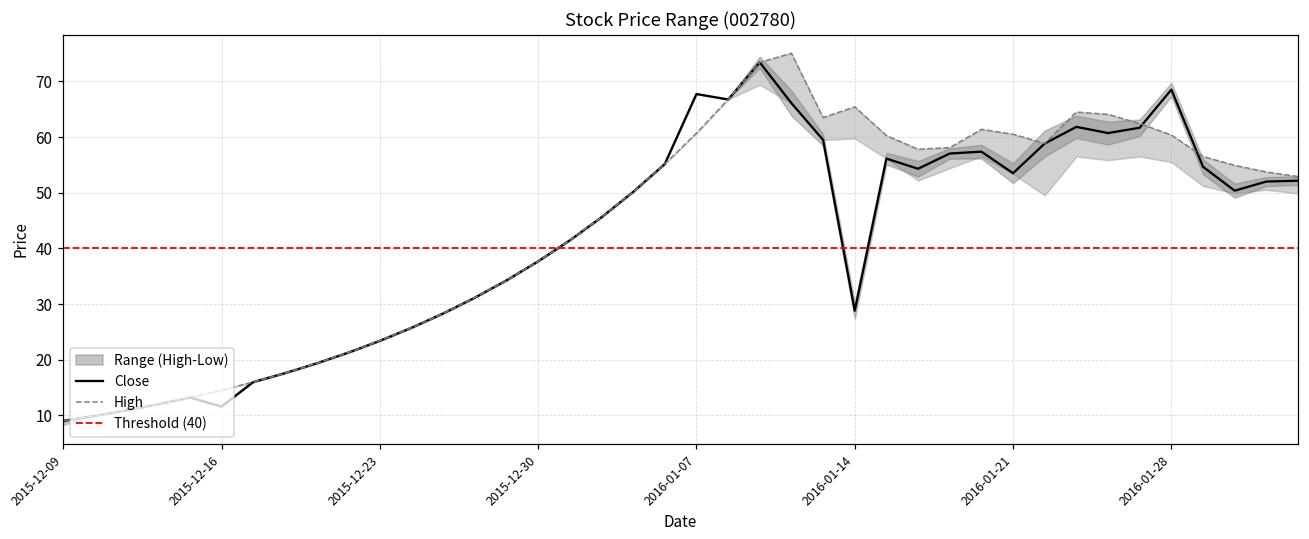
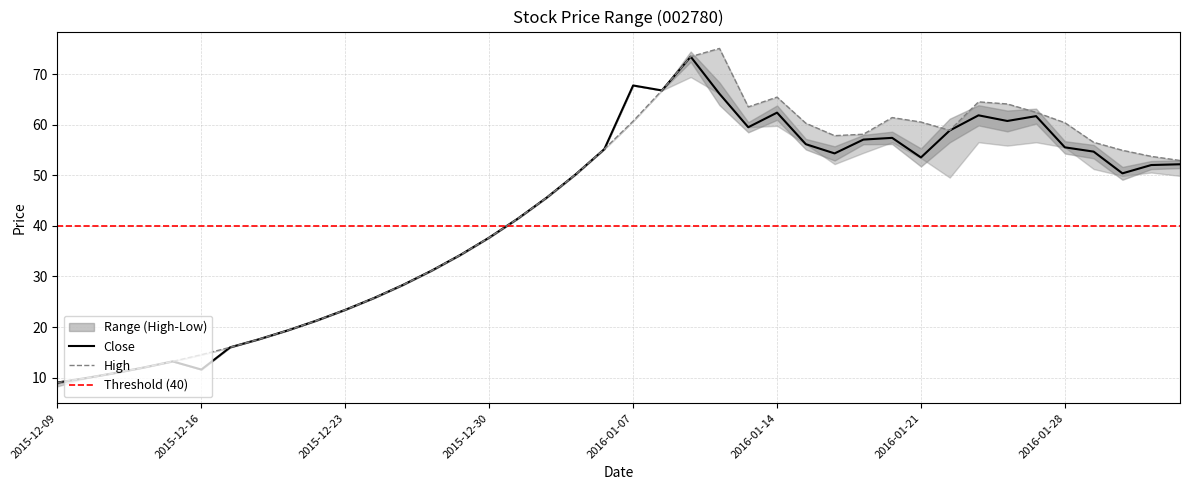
  {
    "Close": {
-     "2016-01-14": 29,
+     "2016-01-14": 62,
      "2016-01-21": 54,
-     "2016-01-28": 69
+     "2016-01-28": 56
    }
  }
